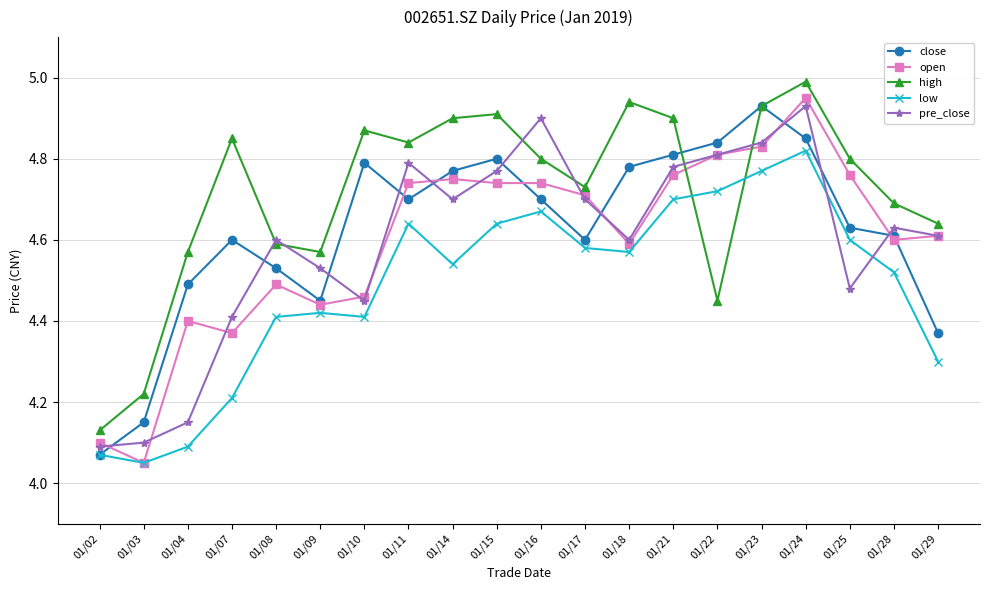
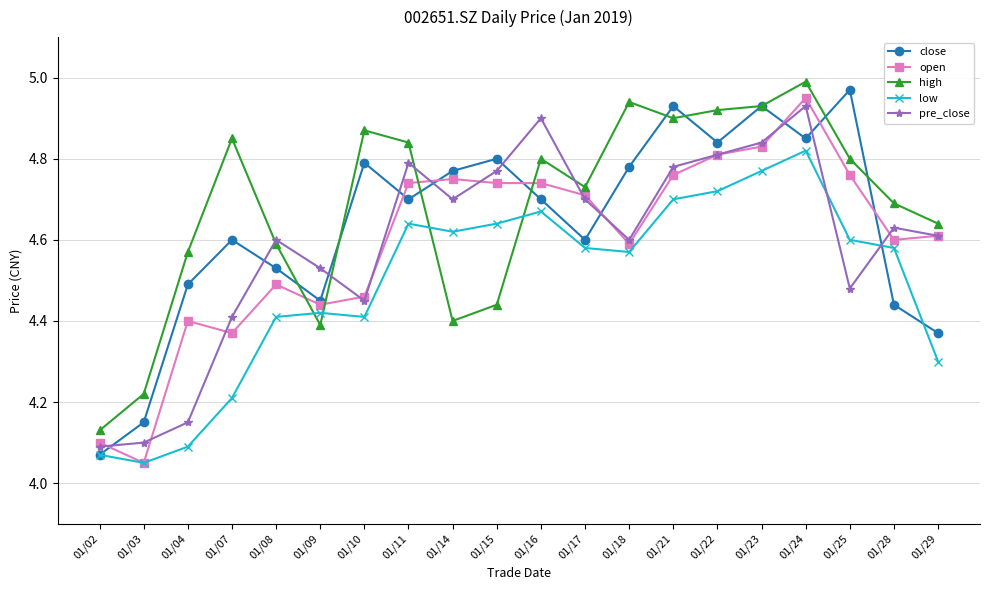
  {
    "close": {
      "01/03": 4.15,
      "01/04": 4.49,
      "01/07": 4.60,
      "01/08": 4.53,
      "01/09": 4.45,
      "01/10": 4.79,
      "01/11": 4.70,
      "01/14": 4.77,
      "01/15": 4.80,
      "01/16": 4.70,
      "01/17": 4.60,
      "01/18": 4.78,
-     "01/21": 4.81,
+     "01/21": 4.93,
      "01/22": 4.84,
      "01/24": 4.85,
-     "01/25": 4.63,
-     "01/28": 4.61,
+     "01/25": 4.97,
+     "01/28": 4.44,
      "01/29": 4.37
    },
    "open": {
      "01/02": 4.10,
      "01/04": 4.40,
      "01/07": 4.37,
      "01/08": 4.49,
      "01/09": 4.44,
      "01/10": 4.46,
      "01/11": 4.74,
      "01/14": 4.75,
      "01/15": 4.74,
      "01/16": 4.74,
      "01/17": 4.71,
      "01/18": 4.59,
      "01/21": 4.76,
      "01/23": 4.83,
      "01/24": 4.95,
      "01/25": 4.76,
      "01/28": 4.60
    },
    "high": {
      "01/02": 4.13,
      "01/03": 4.22,
      "01/04": 4.57,
      "01/07": 4.85,
      "01/08": 4.59,
-     "01/09": 4.57,
+     "01/09": 4.39,
      "01/10": 4.87,
      "01/11": 4.84,
-     "01/14": 4.9,
-     "01/15": 4.91,
+     "01/14": 4.4,
+     "01/15": 4.44,
      "01/16": 4.80,
      "01/17": 4.73,
      "01/18": 4.94,
      "01/21": 4.90,
-     "01/22": 4.45,
+     "01/22": 4.92,
      "01/24": 4.99,
      "01/25": 4.80,
      "01/28": 4.69,
      "01/29": 4.64
    },
    "low": {
      "01/04": 4.09,
      "01/07": 4.21,
      "01/08": 4.41,
      "01/09": 4.42,
      "01/10": 4.41,
      "01/11": 4.64,
-     "01/14": 4.54,
+     "01/14": 4.62,
      "01/15": 4.64,
      "01/16": 4.67,
      "01/17": 4.58,
      "01/18": 4.57,
      "01/21": 4.70,
      "01/22": 4.72,
      "01/23": 4.77,
      "01/24": 4.82,
      "01/25": 4.60,
-     "01/28": 4.52,
+     "01/28": 4.58,
      "01/29": 4.30
    },
    "pre_close": {
      "01/02": 4.09,
      "01/03": 4.10,
      "01/04": 4.15,
      "01/07": 4.41,
      "01/08": 4.60,
      "01/09": 4.53,
      "01/10": 4.45,
      "01/11": 4.79,
      "01/14": 4.70,
      "01/15": 4.77,
      "01/16": 4.90,
      "01/17": 4.70,
      "01/18": 4.60,
      "01/21": 4.78,
      "01/23": 4.84,
      "01/24": 4.93,
      "01/25": 4.48,
      "01/28": 4.63
    }
  }
